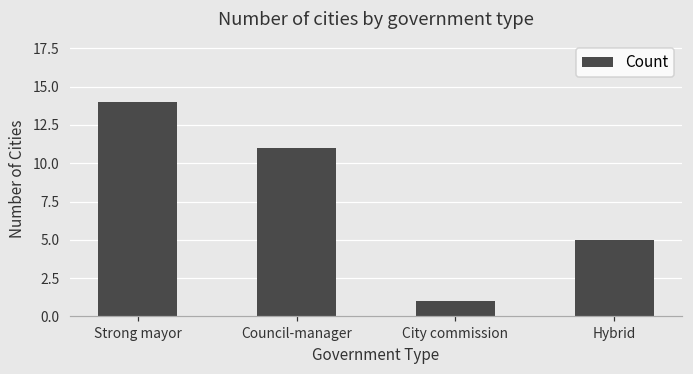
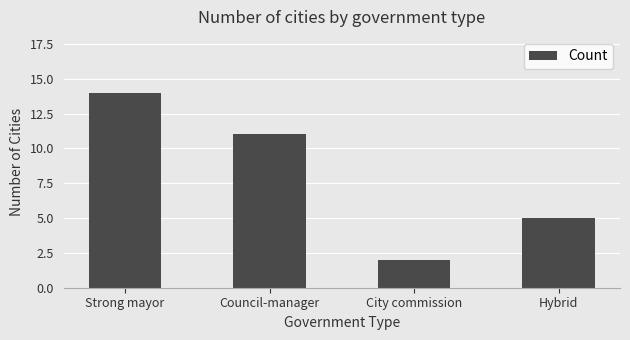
  {
    "Strong mayor": 14,
    "Council-manager": 11,
-   "City commission": 1,
+   "City commission": 2,
    "Hybrid": 5
  }
